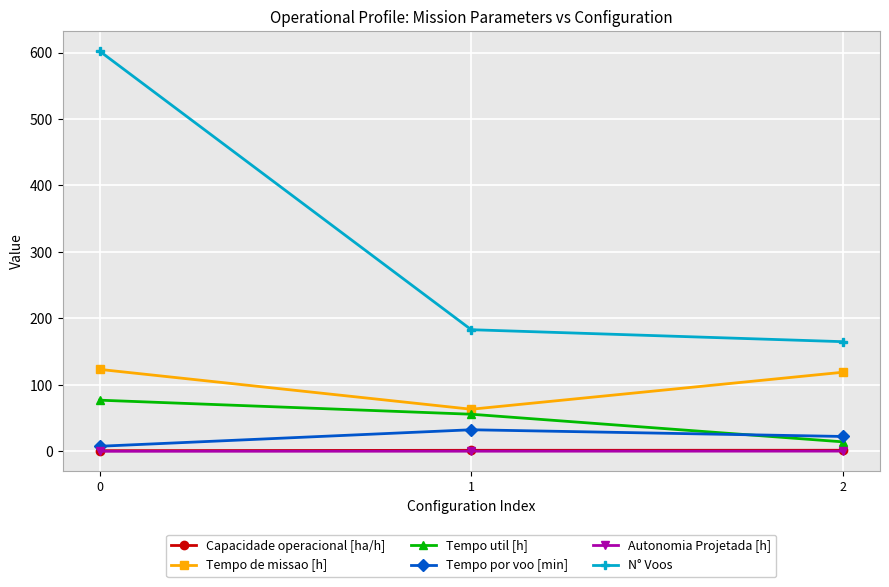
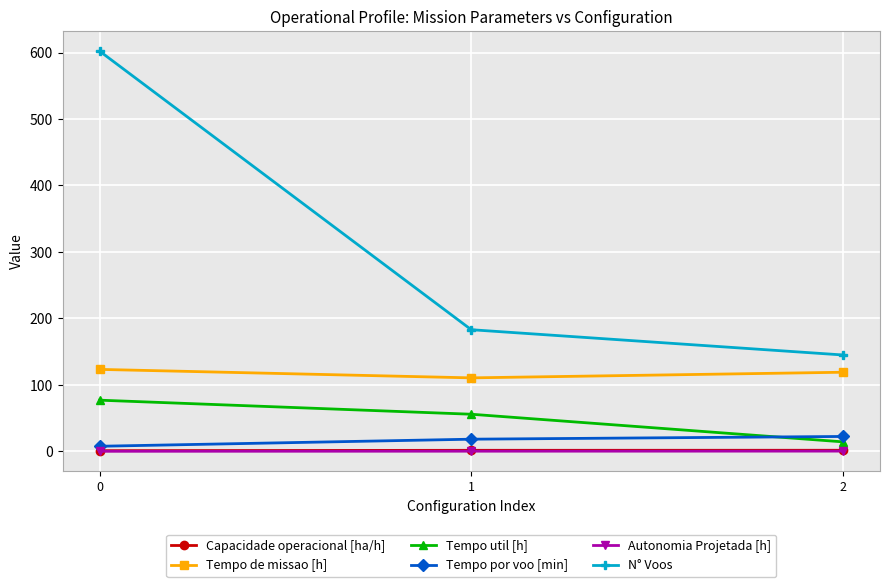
  {
    "Tempo de missao [h]": {
      "0": 120,
-     "1": 60,
+     "1": 110,
      "2": 120
    },
    "Tempo util [h]": {
      "0": 80,
      "1": 60,
      "2": 10
    },
    "Tempo por voo [min]": {
      "0": 10,
-     "1": 30,
+     "1": 20,
      "2": 20
    },
    "N° Voos": {
      "0": 600,
      "1": 180,
-     "2": 170
+     "2": 150
    }
  }
